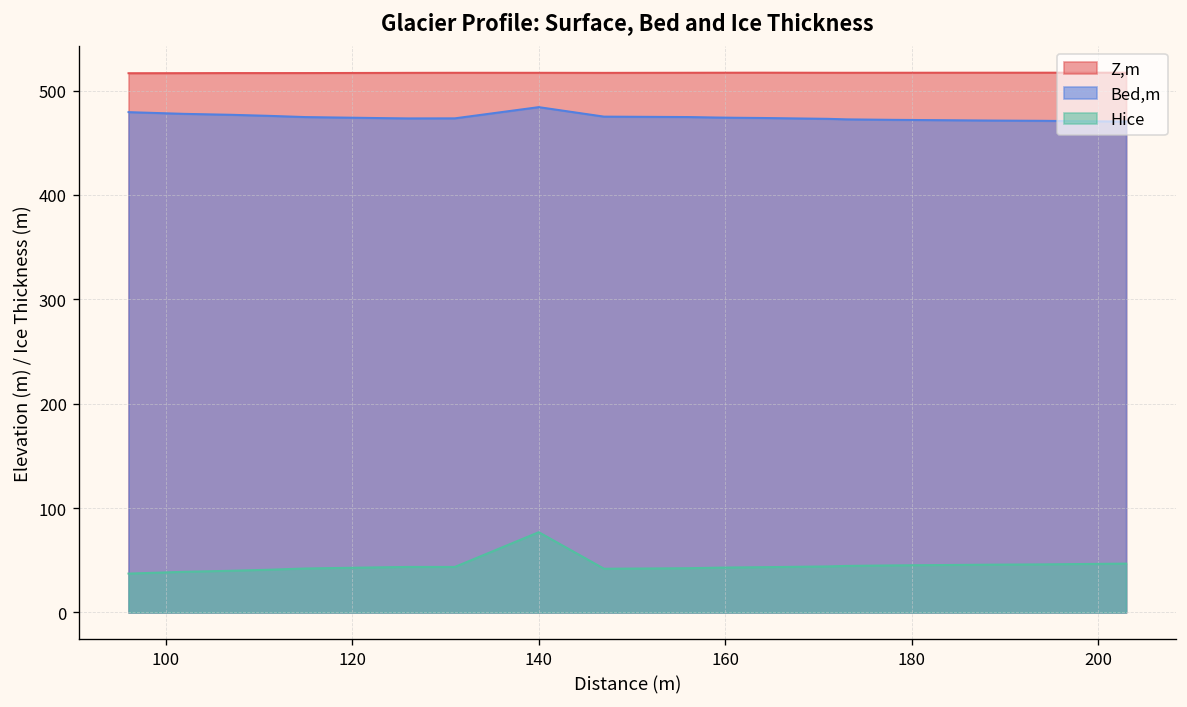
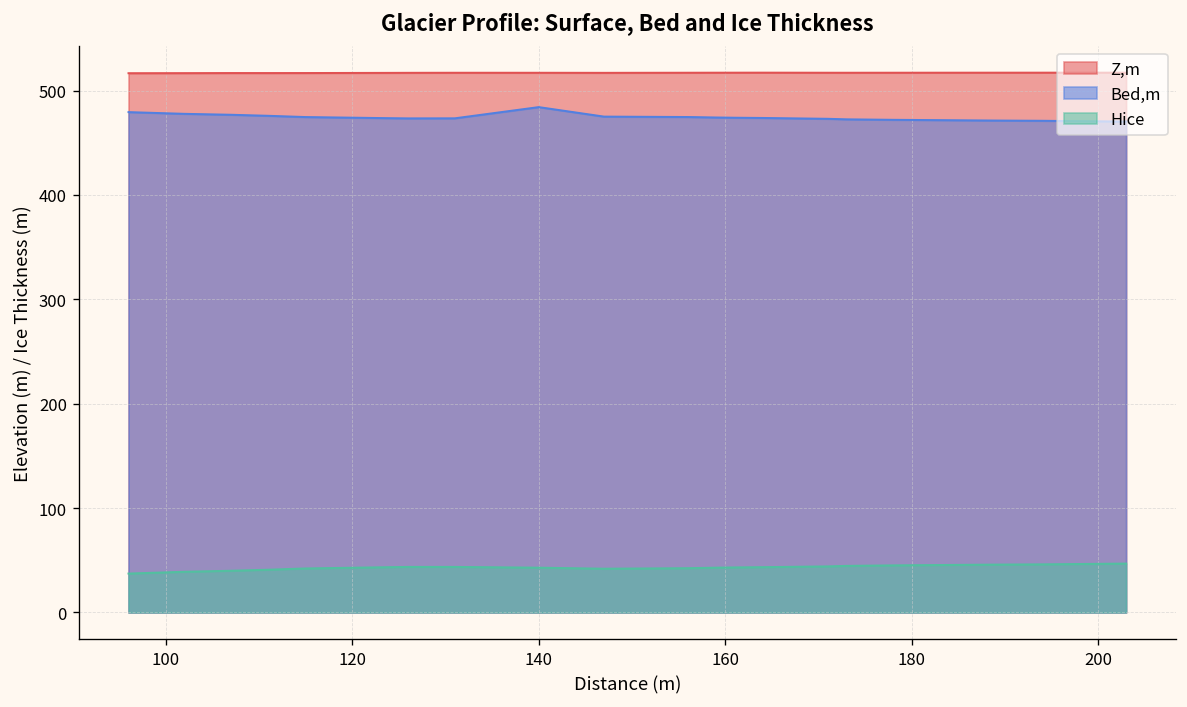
  {
    "Z,m": {
      "140": 520
    },
    "Bed,m": {
      "140": 480
    },
    "Hice": {
-     "140": 80
+     "140": 40
    }
  }
